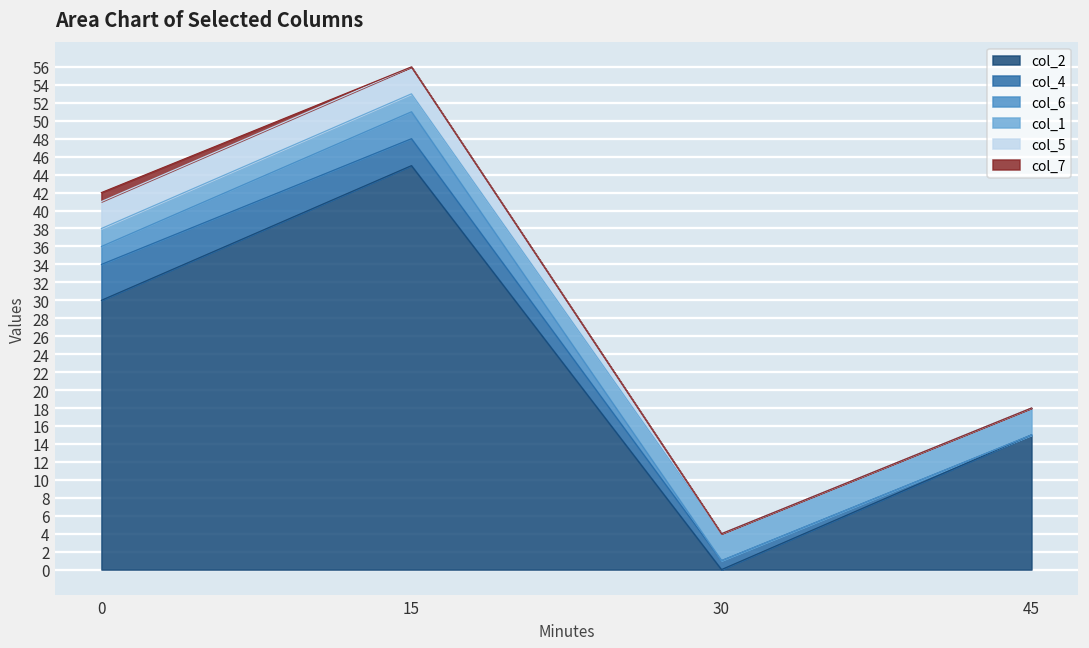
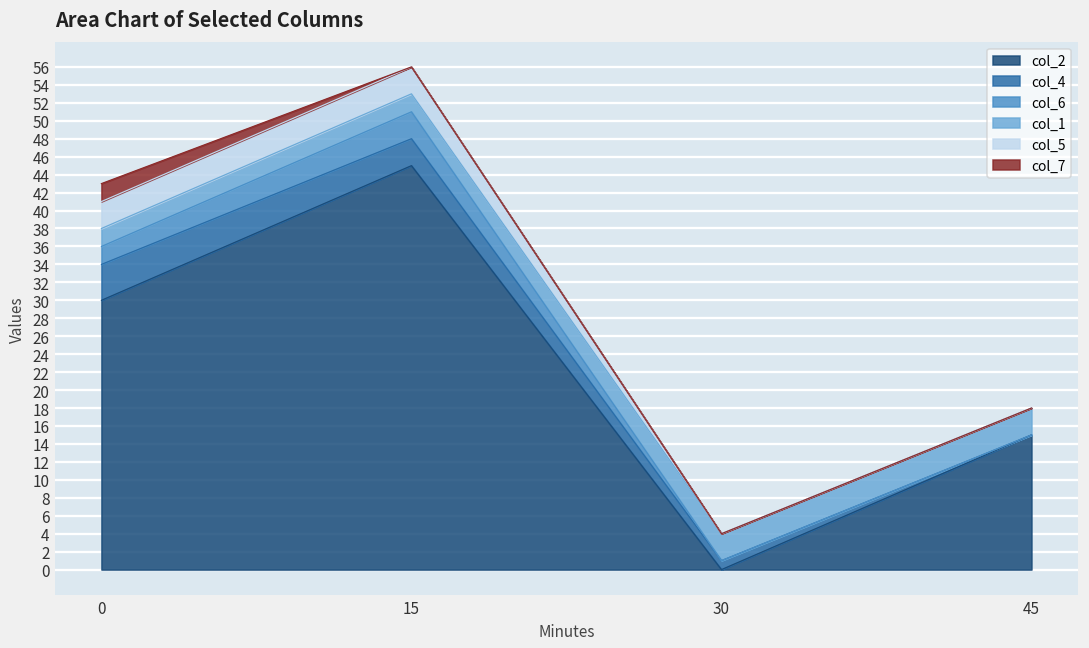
  {
    "col_5": {
      "0": 3
    },
    "col_7": {
-     "0": 1
+     "0": 2
    }
  }
